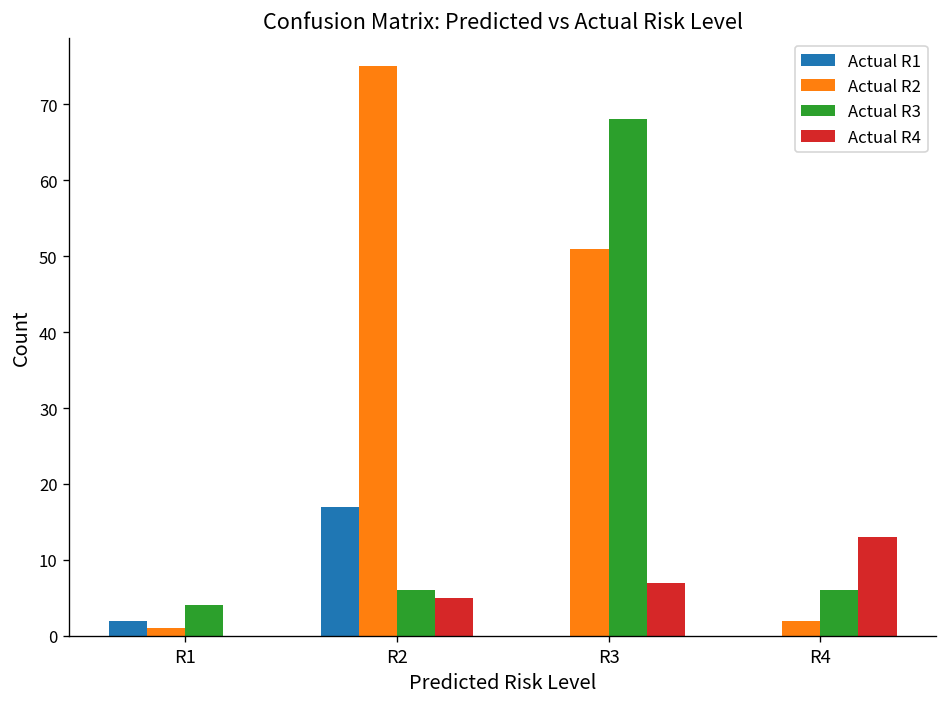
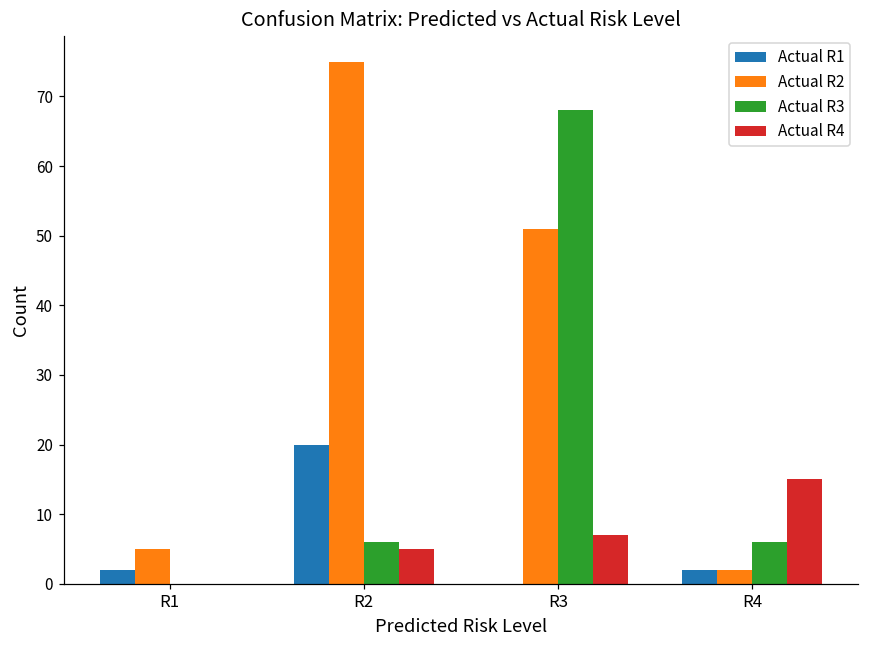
  {
    "Actual R1": {
      "R1": 2,
-     "R2": 17,
+     "R2": 20,
      "R3": 0,
-     "R4": 0
+     "R4": 2
    },
    "Actual R2": {
-     "R1": 1,
+     "R1": 5,
      "R2": 75,
      "R3": 51,
      "R4": 2
    },
    "Actual R3": {
-     "R1": 4,
+     "R1": 0,
      "R2": 6,
      "R3": 68,
      "R4": 6
    },
    "Actual R4": {
      "R1": 0,
      "R2": 5,
      "R3": 7,
-     "R4": 13
+     "R4": 15
    }
  }
